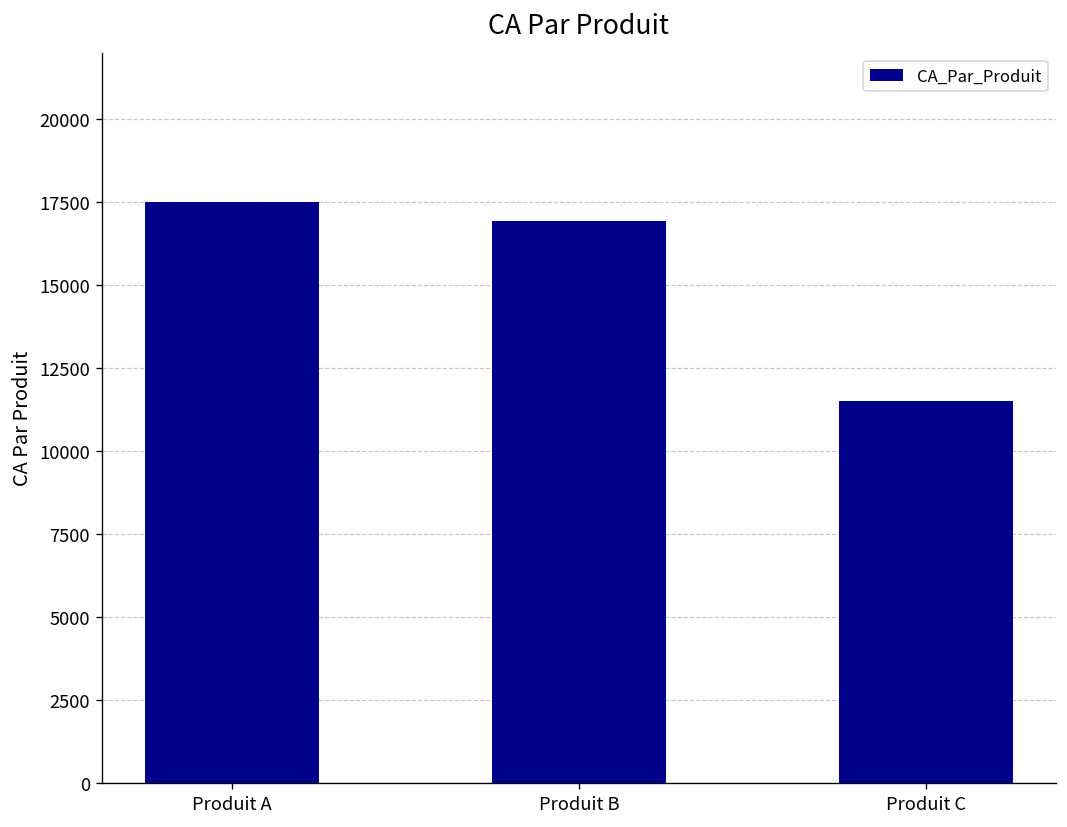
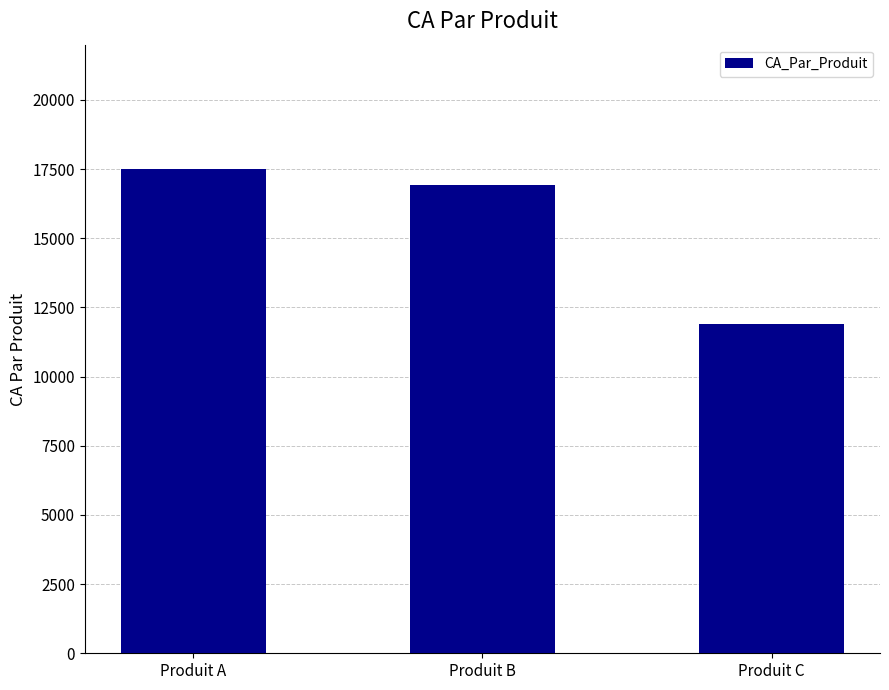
  {
    "Produit A": 17500,
    "Produit B": 16900,
-   "Produit C": 11500
+   "Produit C": 11900
  }
